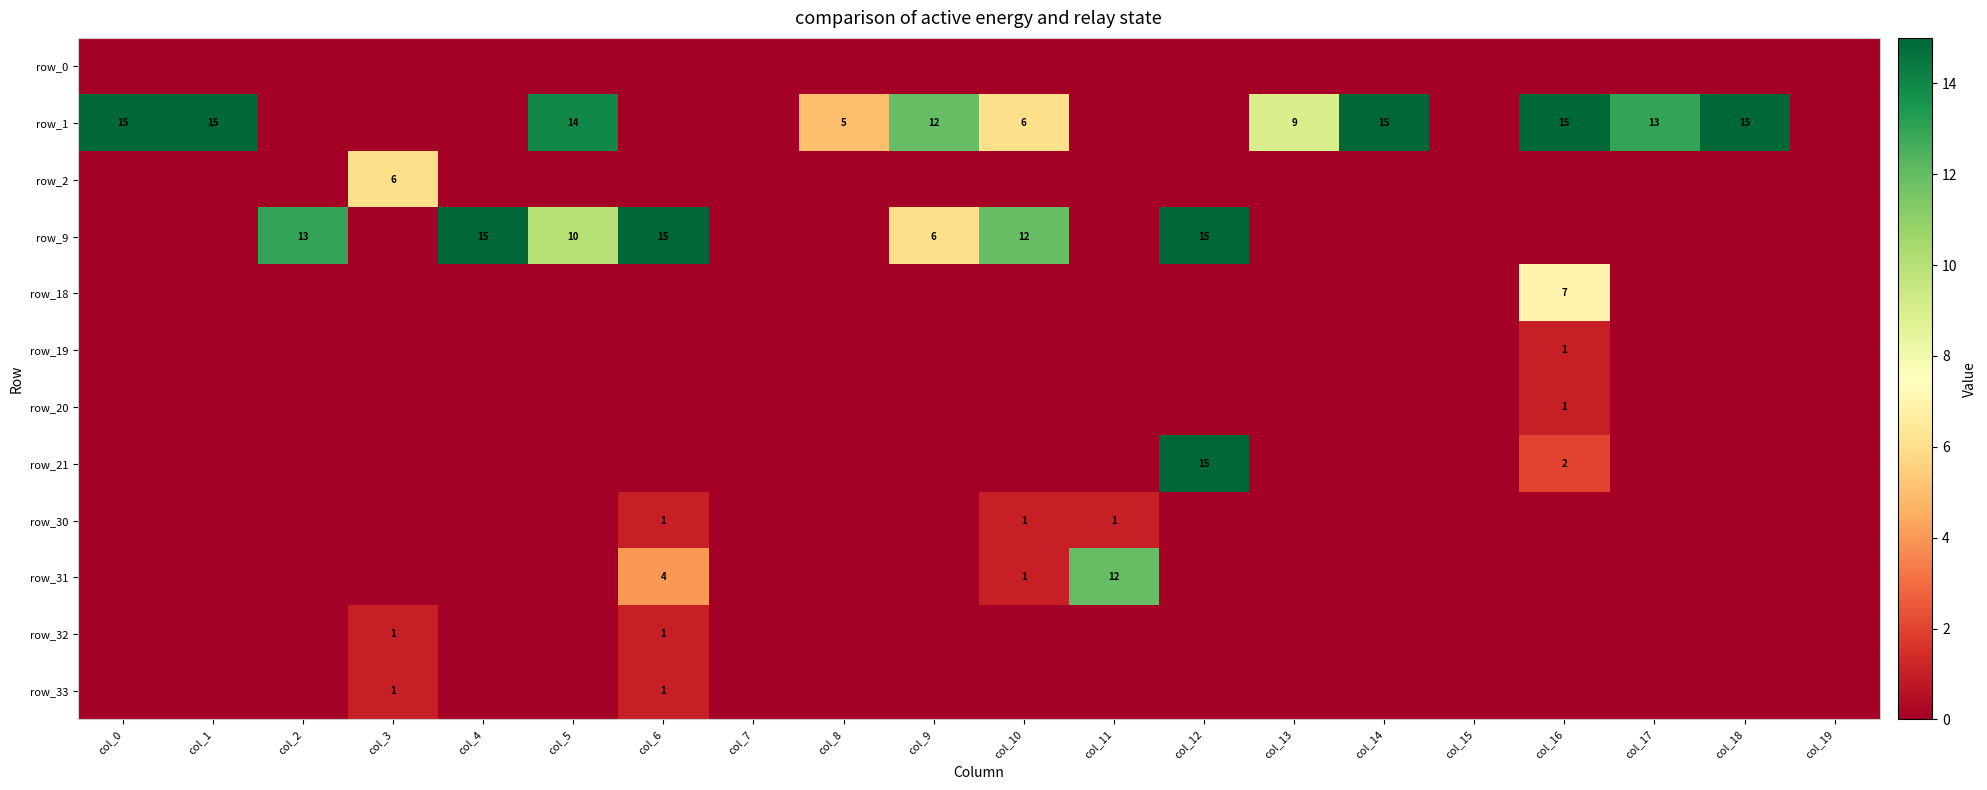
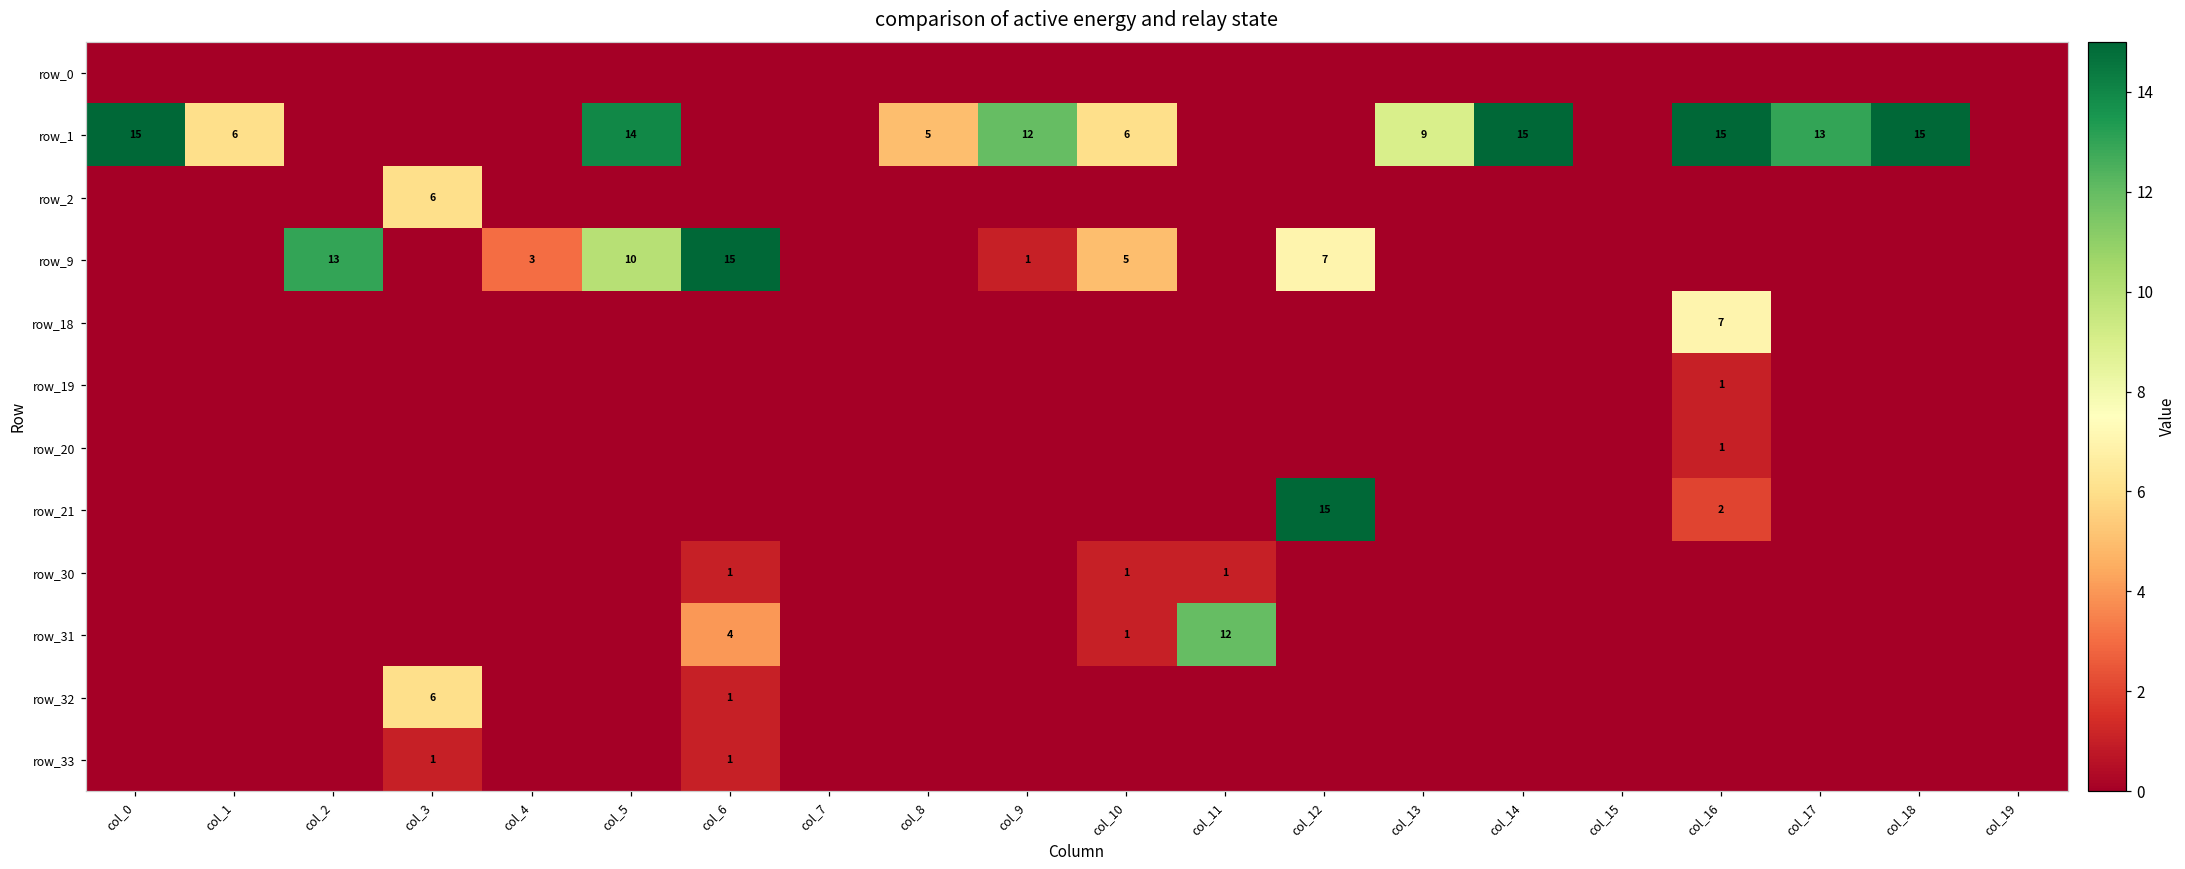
  {
    "row_1": {
      "col_0": 15,
-     "col_1": 15,
+     "col_1": 6,
      "col_5": 14,
      "col_8": 5,
      "col_9": 12,
      "col_10": 6,
      "col_13": 9,
      "col_14": 15,
      "col_16": 15,
      "col_17": 13,
      "col_18": 15
    },
    "row_2": {
      "col_3": 6
    },
    "row_9": {
      "col_2": 13,
-     "col_4": 15,
+     "col_4": 3,
      "col_5": 10,
      "col_6": 15,
-     "col_9": 6,
-     "col_10": 12,
-     "col_12": 15
+     "col_9": 1,
+     "col_10": 5,
+     "col_12": 7
    },
    "row_18": {
      "col_16": 7
    },
    "row_19": {
      "col_16": 1
    },
    "row_20": {
      "col_16": 1
    },
    "row_21": {
      "col_12": 15,
      "col_16": 2
    },
    "row_30": {
      "col_6": 1,
      "col_10": 1,
      "col_11": 1
    },
    "row_31": {
      "col_6": 4,
      "col_10": 1,
      "col_11": 12
    },
    "row_32": {
-     "col_3": 1,
+     "col_3": 6,
      "col_6": 1
    },
    "row_33": {
      "col_3": 1,
      "col_6": 1
    }
  }
